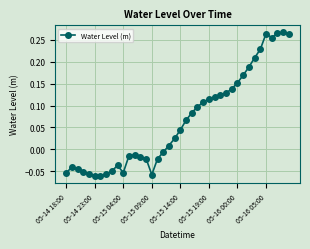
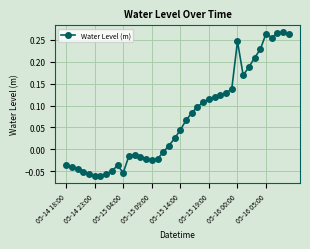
  {
-   "05-14 18:00": -0.05,
+   "05-14 18:00": -0.04,
    "05-14 23:00": -0.06,
    "05-15 04:00": -0.05,
-   "05-15 09:00": -0.06,
+   "05-15 09:00": -0.02,
    "05-15 14:00": 0.04,
    "05-15 19:00": 0.11,
-   "05-16 00:00": 0.15,
+   "05-16 00:00": 0.25,
    "05-16 05:00": 0.26
  }
